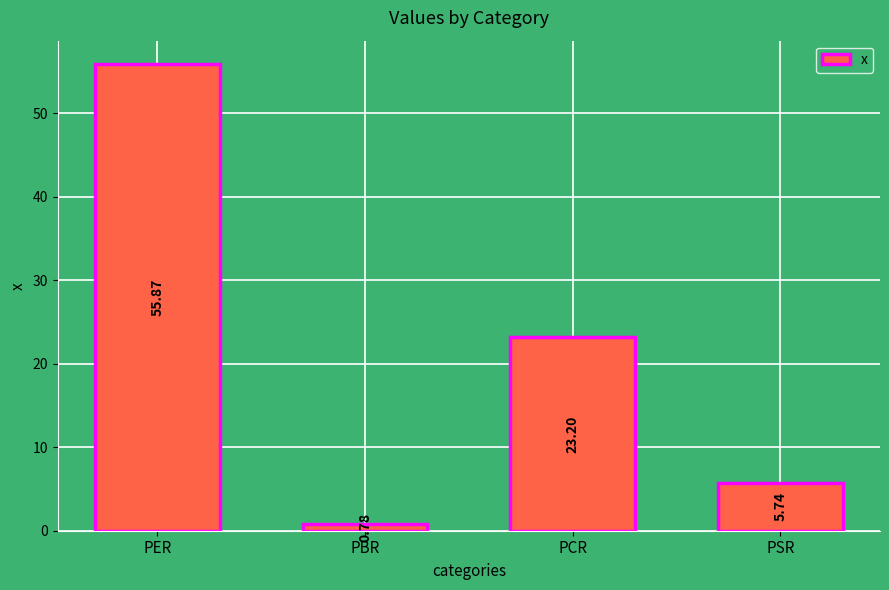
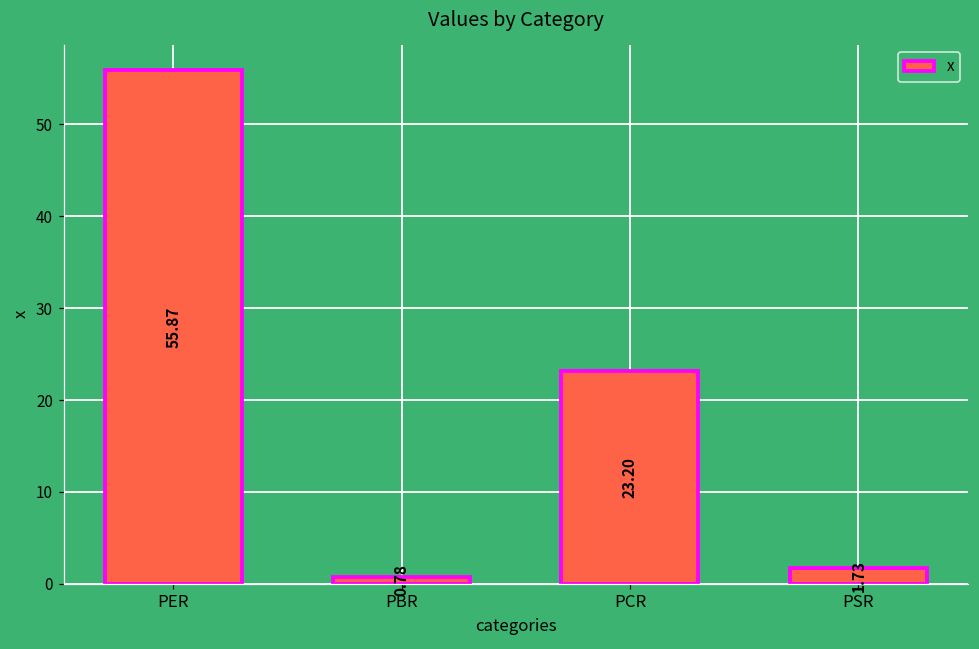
  {
    "PER": 55.87,
    "PBR": 0.78,
    "PCR": 23.20,
-   "PSR": 5.74
+   "PSR": 1.73
  }
